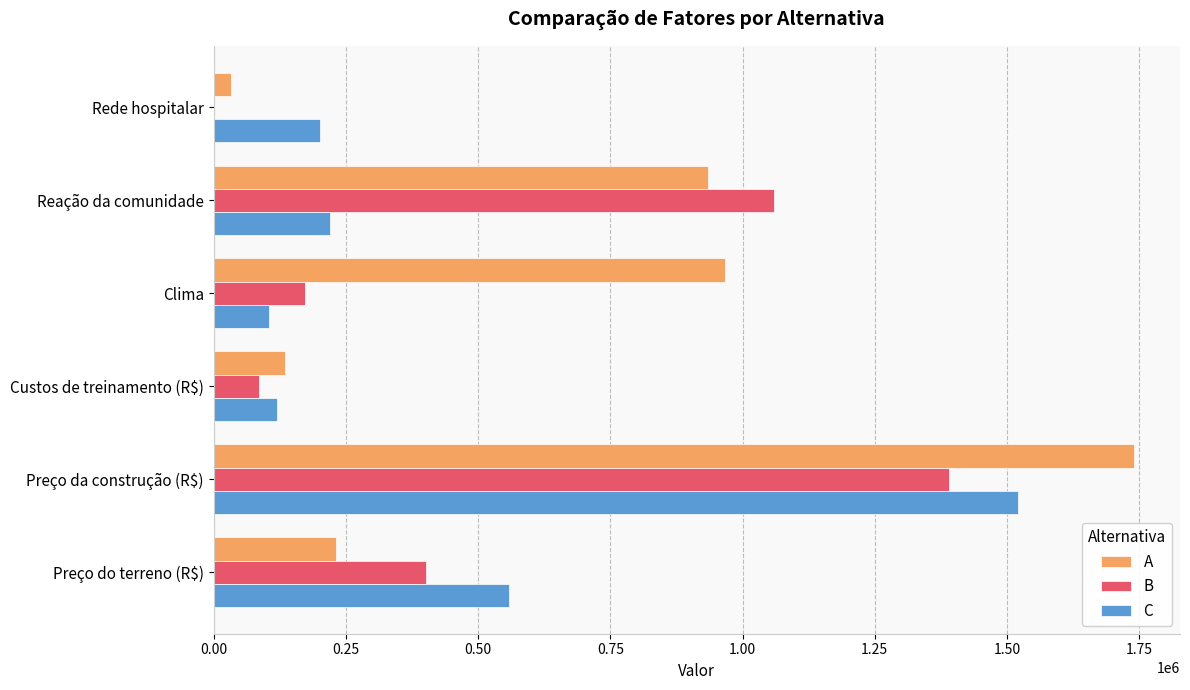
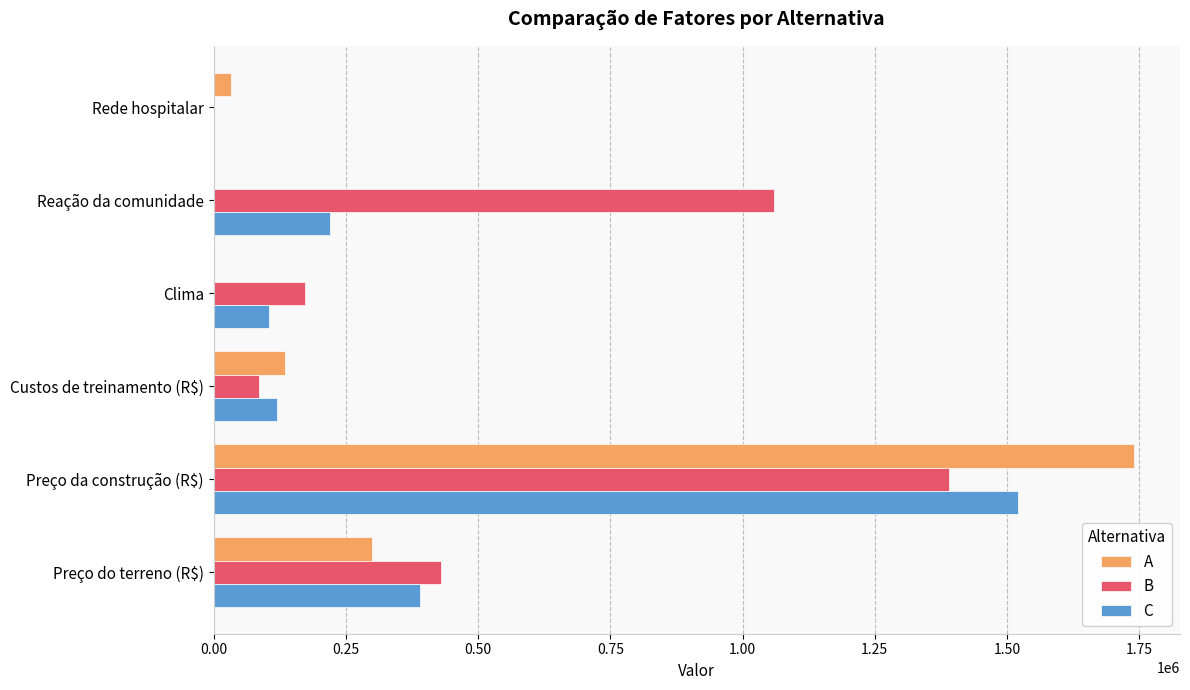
  {
    "A": {
      "Rede hospitalar": 30000,
-     "Reação da comunidade": 940000,
-     "Clima": 970000,
+     "Reação da comunidade": 0,
+     "Clima": 0,
      "Custos de treinamento (R$)": 140000,
      "Preço da construção (R$)": 1740000,
-     "Preço do terreno (R$)": 230000
+     "Preço do terreno (R$)": 300000
    },
    "B": {
      "Reação da comunidade": 1060000,
      "Clima": 170000,
      "Custos de treinamento (R$)": 90000,
      "Preço da construção (R$)": 1390000,
-     "Preço do terreno (R$)": 400000
+     "Preço do terreno (R$)": 430000
    },
    "C": {
-     "Rede hospitalar": 200000,
+     "Rede hospitalar": 0,
      "Reação da comunidade": 220000,
      "Clima": 100000,
      "Custos de treinamento (R$)": 120000,
      "Preço da construção (R$)": 1520000,
-     "Preço do terreno (R$)": 560000
+     "Preço do terreno (R$)": 390000
    }
  }
